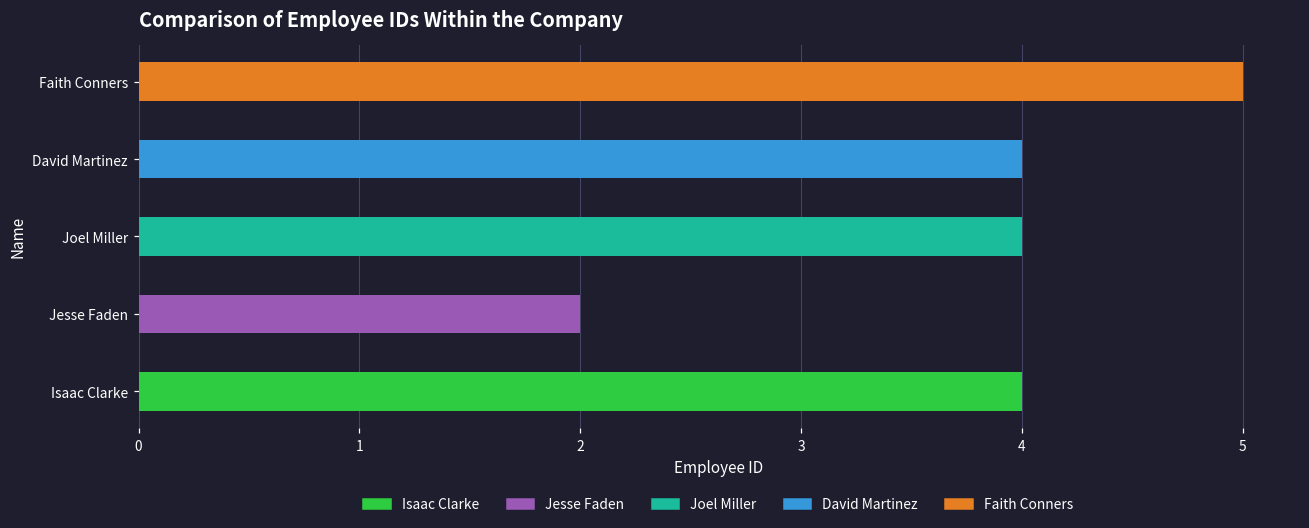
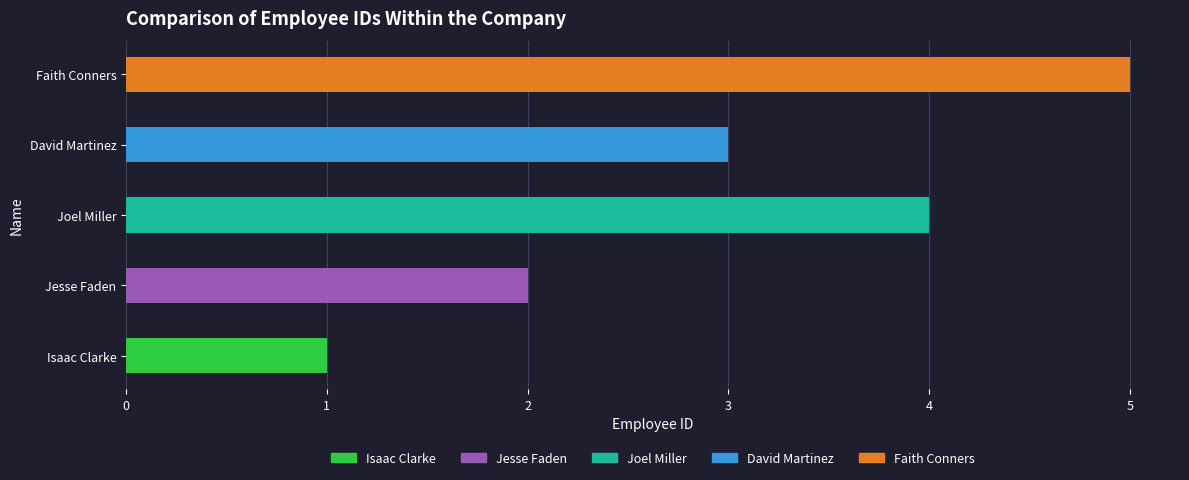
  {
    "Faith Conners": 5,
-   "David Martinez": 4,
+   "David Martinez": 3,
    "Joel Miller": 4,
    "Jesse Faden": 2,
-   "Isaac Clarke": 4
+   "Isaac Clarke": 1
  }
